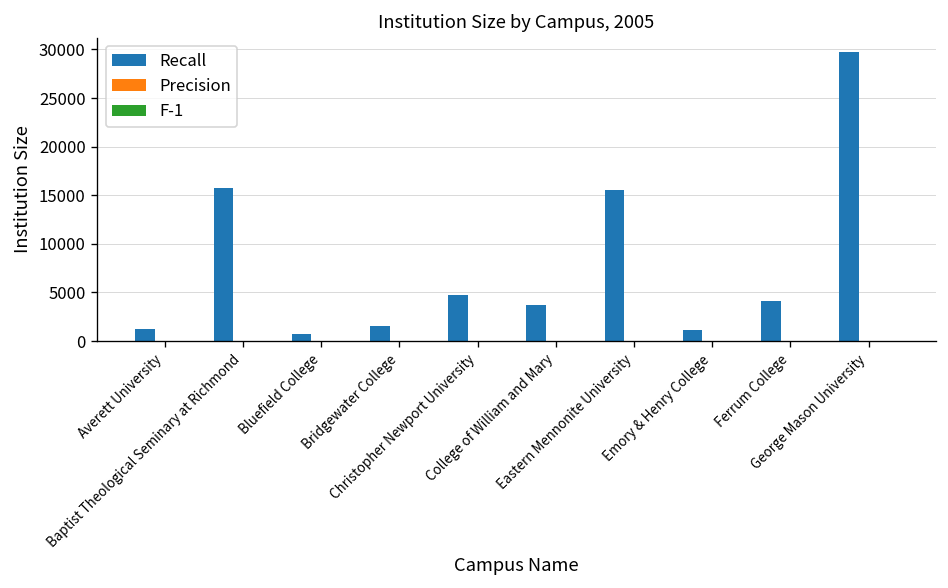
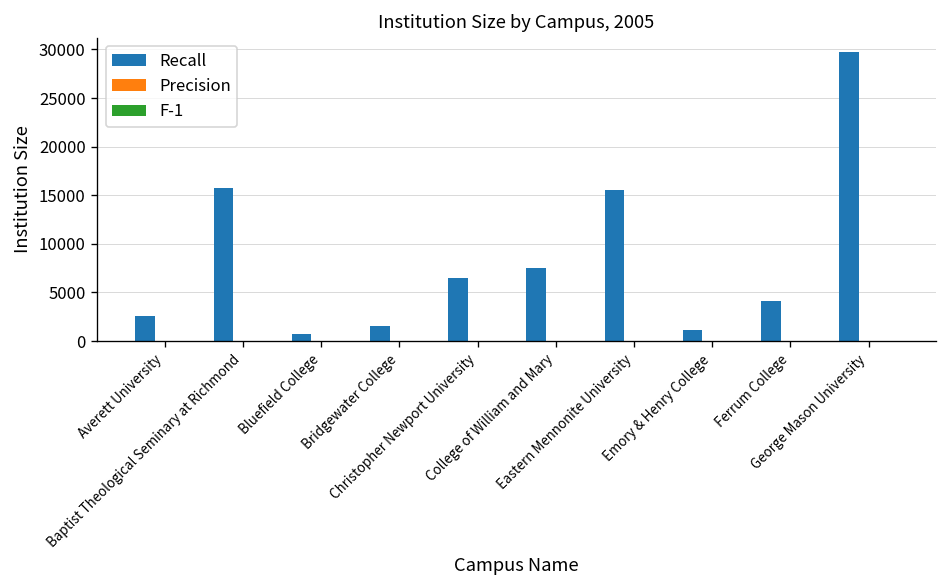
  {
    "Recall": {
-     "Averett University": 1000,
+     "Averett University": 3000,
      "Baptist Theological Seminary at Richmond": 16000,
      "Bluefield College": 1000,
      "Bridgewater College": 2000,
-     "Christopher Newport University": 5000,
-     "College of William and Mary": 4000,
+     "Christopher Newport University": 7000,
+     "College of William and Mary": 8000,
      "Eastern Mennonite University": 16000,
      "Emory & Henry College": 1000,
      "Ferrum College": 4000,
      "George Mason University": 30000
    },
    "Precision": {
      "Averett University": 0,
      "Baptist Theological Seminary at Richmond": 0,
      "Bluefield College": 0,
      "Bridgewater College": 0,
      "Christopher Newport University": 0,
      "College of William and Mary": 0,
      "Eastern Mennonite University": 0,
      "Emory & Henry College": 0,
      "Ferrum College": 0,
      "George Mason University": 0
    },
    "F-1": {
      "Averett University": 0,
      "Baptist Theological Seminary at Richmond": 0,
      "Bluefield College": 0,
      "Bridgewater College": 0,
      "Christopher Newport University": 0,
      "College of William and Mary": 0,
      "Eastern Mennonite University": 0,
      "Emory & Henry College": 0,
      "Ferrum College": 0,
      "George Mason University": 0
    }
  }
